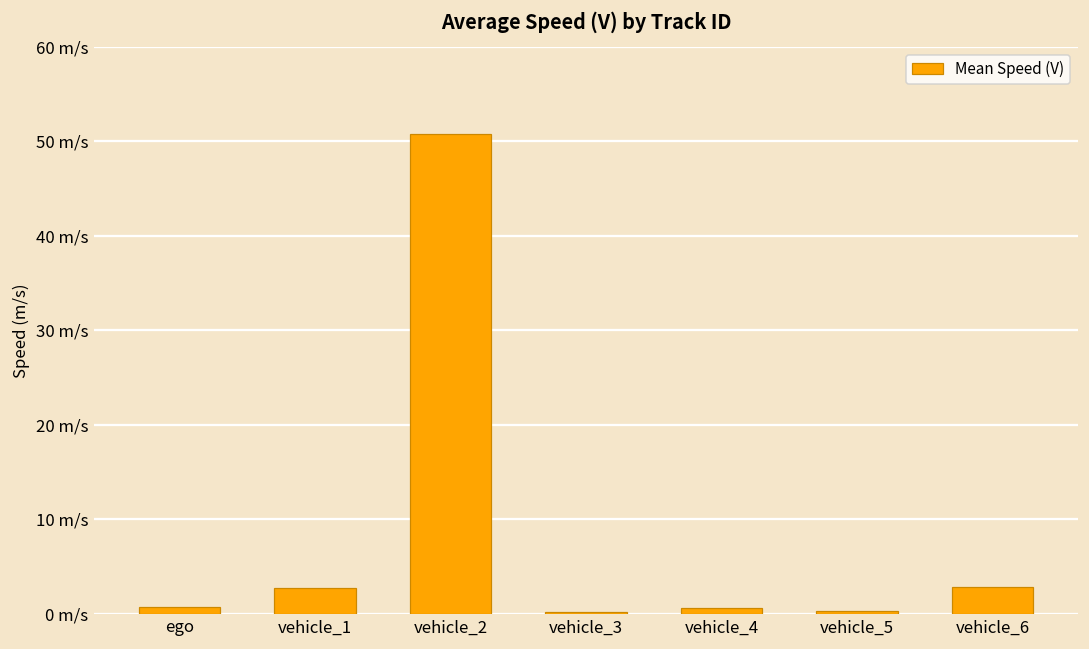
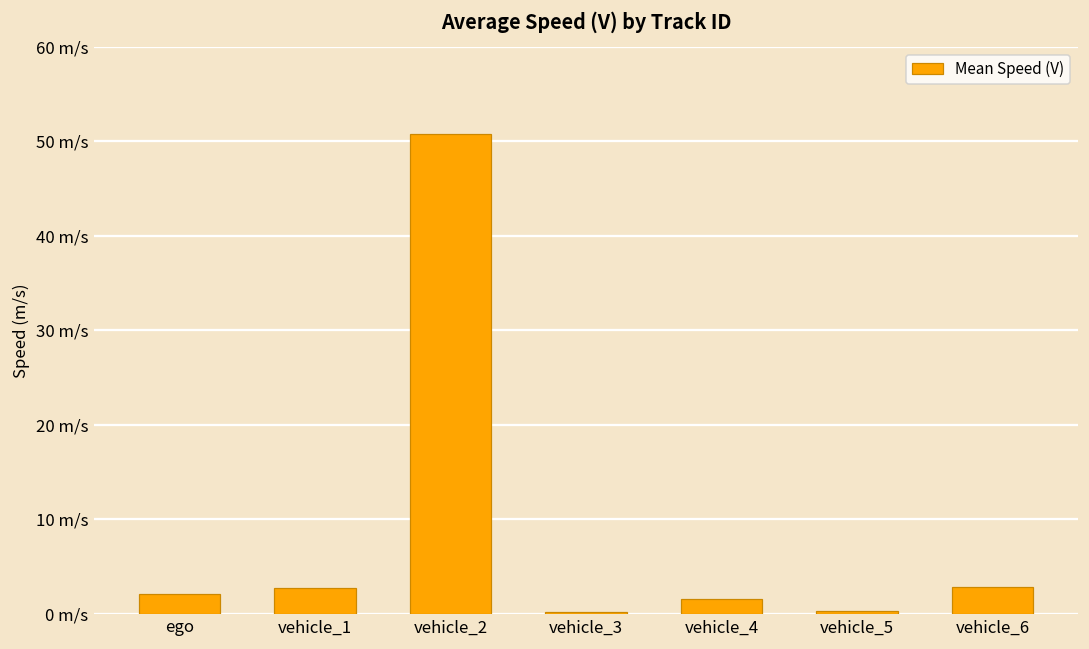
  {
-   "ego": "1 m/s",
+   "ego": "2 m/s",
    "vehicle_1": "3 m/s",
    "vehicle_2": "51 m/s",
-   "vehicle_4": "1 m/s",
+   "vehicle_4": "2 m/s",
    "vehicle_5": "0 m/s",
    "vehicle_6": "3 m/s"
  }
